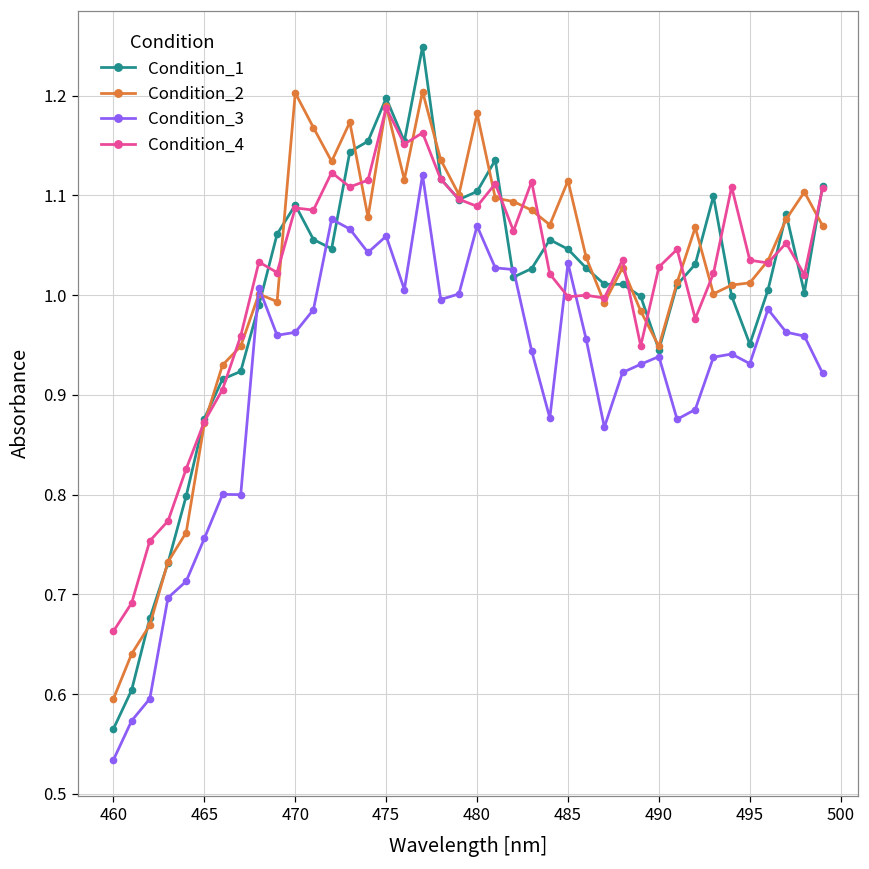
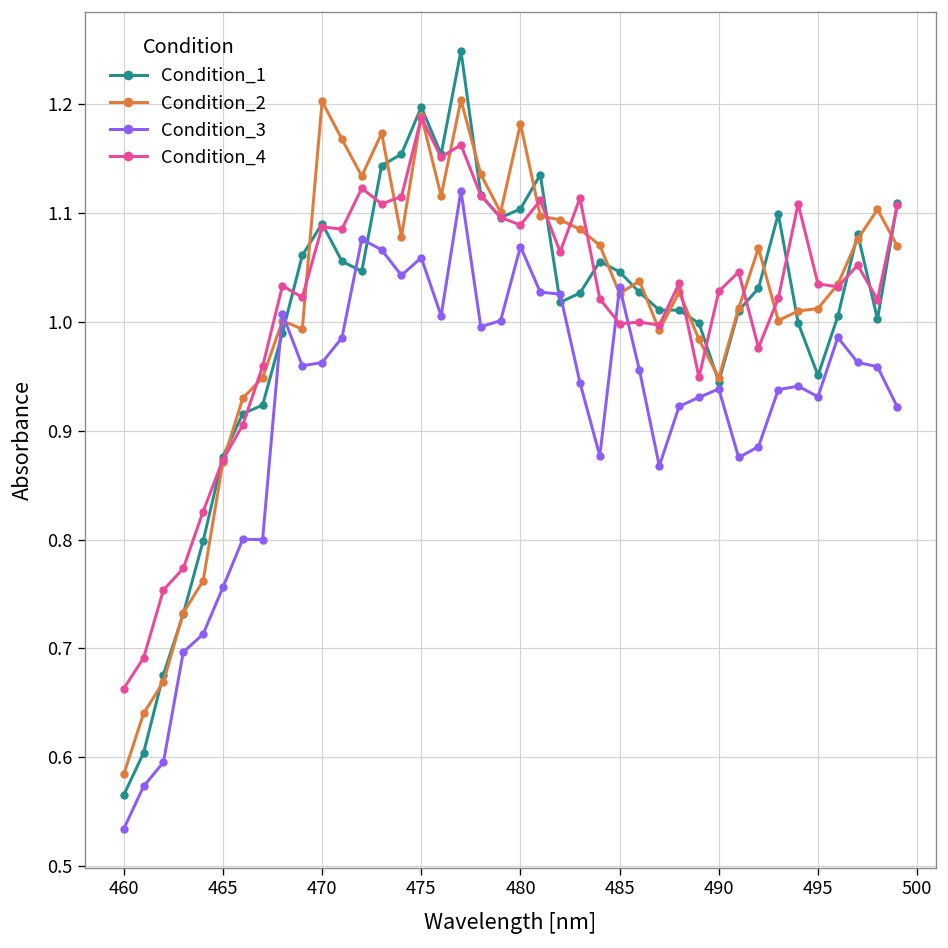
  {
    "Condition_1": {
      "460": 0.57,
      "465": 0.88,
      "470": 1.09,
      "475": 1.20,
      "480": 1.10,
      "485": 1.05,
      "490": 0.95,
      "495": 0.95
    },
    "Condition_2": {
-     "460": 0.60,
+     "460": 0.58,
      "470": 1.20,
      "480": 1.18,
-     "485": 1.11,
+     "485": 1.03,
      "490": 0.95,
      "495": 1.01
    },
    "Condition_3": {
      "460": 0.53,
      "465": 0.76,
      "470": 0.96,
      "475": 1.06,
      "480": 1.07,
      "485": 1.03,
      "490": 0.94,
      "495": 0.93
    },
    "Condition_4": {
      "460": 0.66,
      "470": 1.09,
      "480": 1.09,
      "485": 1.00,
      "490": 1.03,
      "495": 1.04
    }
  }
